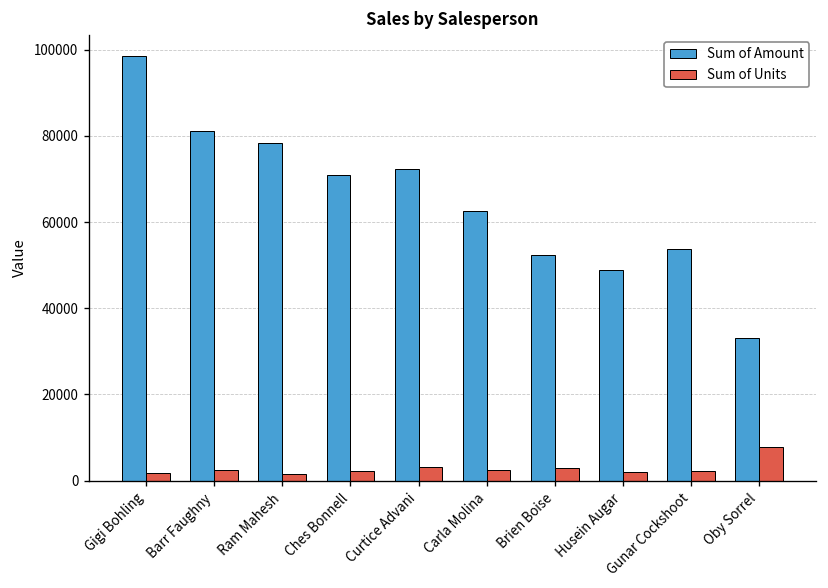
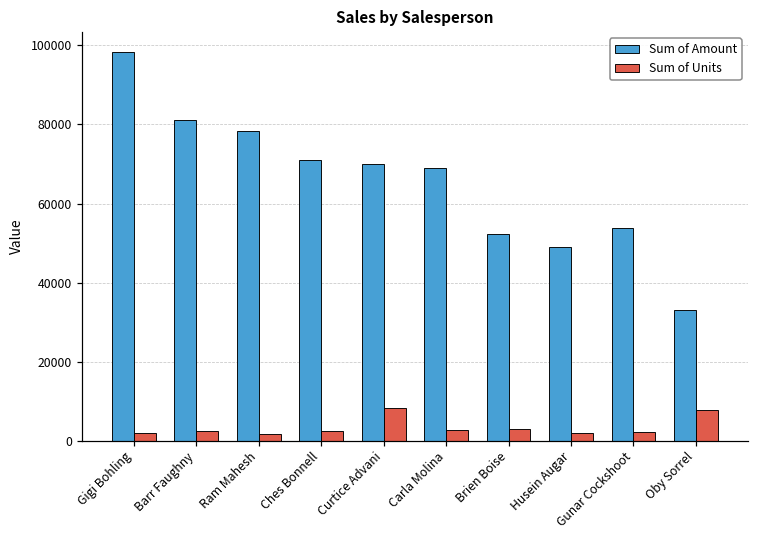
  {
    "Sum of Amount": {
      "Gigi Bohling": 98000,
      "Barr Faughny": 81000,
      "Ram Mahesh": 78000,
      "Ches Bonnell": 71000,
-     "Curtice Advani": 72000,
-     "Carla Molina": 62000,
+     "Curtice Advani": 70000,
+     "Carla Molina": 69000,
      "Brien Boise": 52000,
      "Husein Augar": 49000,
      "Gunar Cockshoot": 54000,
      "Oby Sorrel": 33000
    },
    "Sum of Units": {
      "Gigi Bohling": 2000,
      "Barr Faughny": 2000,
      "Ram Mahesh": 2000,
      "Ches Bonnell": 2000,
-     "Curtice Advani": 3000,
+     "Curtice Advani": 8000,
      "Carla Molina": 3000,
      "Brien Boise": 3000,
      "Husein Augar": 2000,
      "Gunar Cockshoot": 2000,
      "Oby Sorrel": 8000
    }
  }
